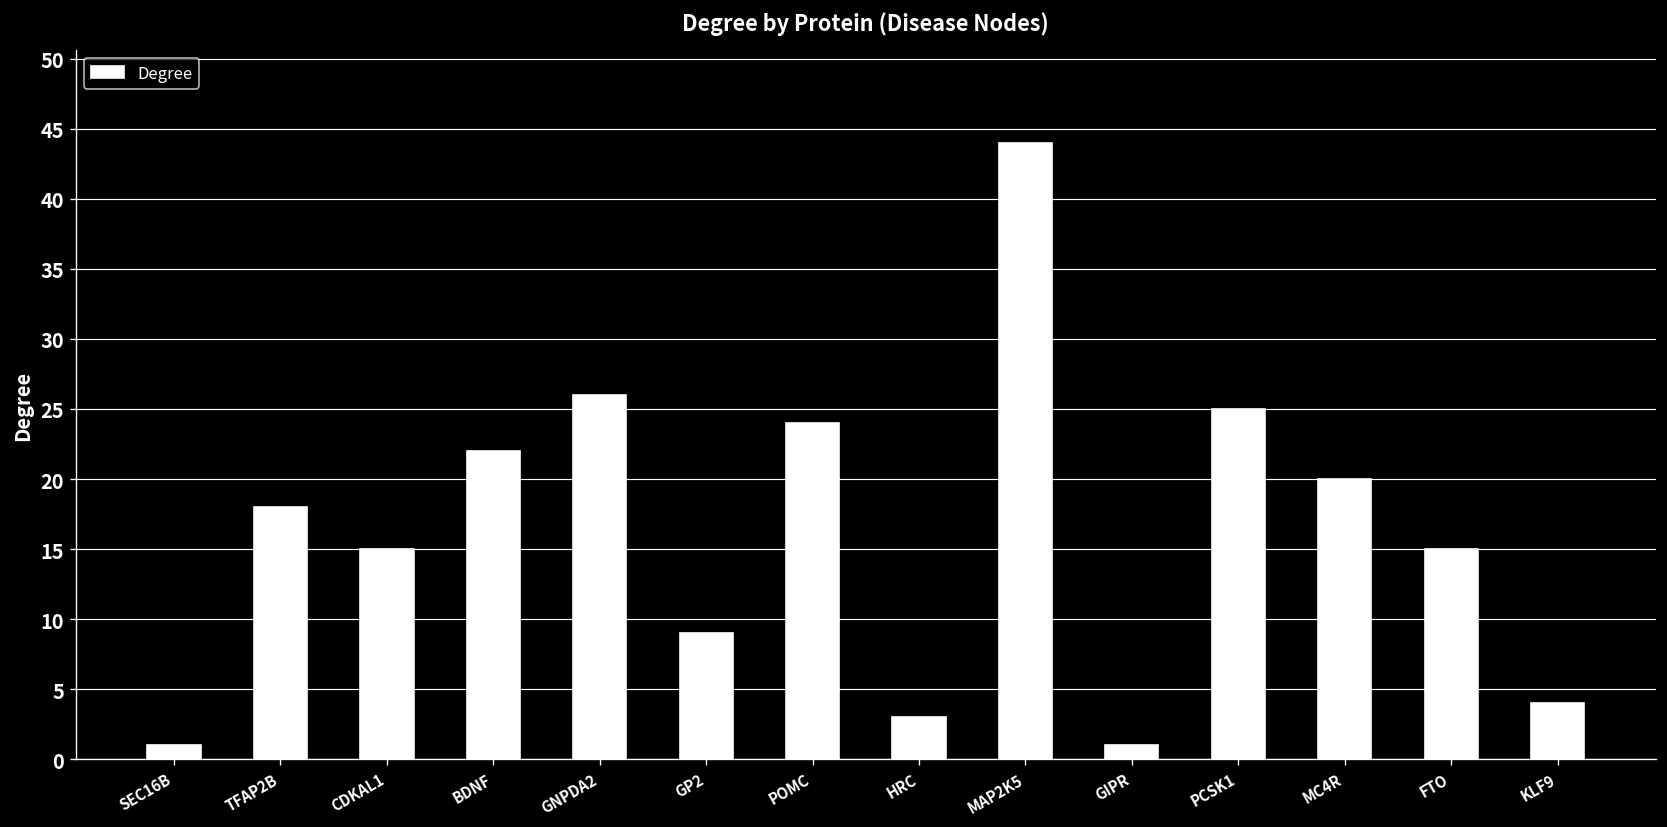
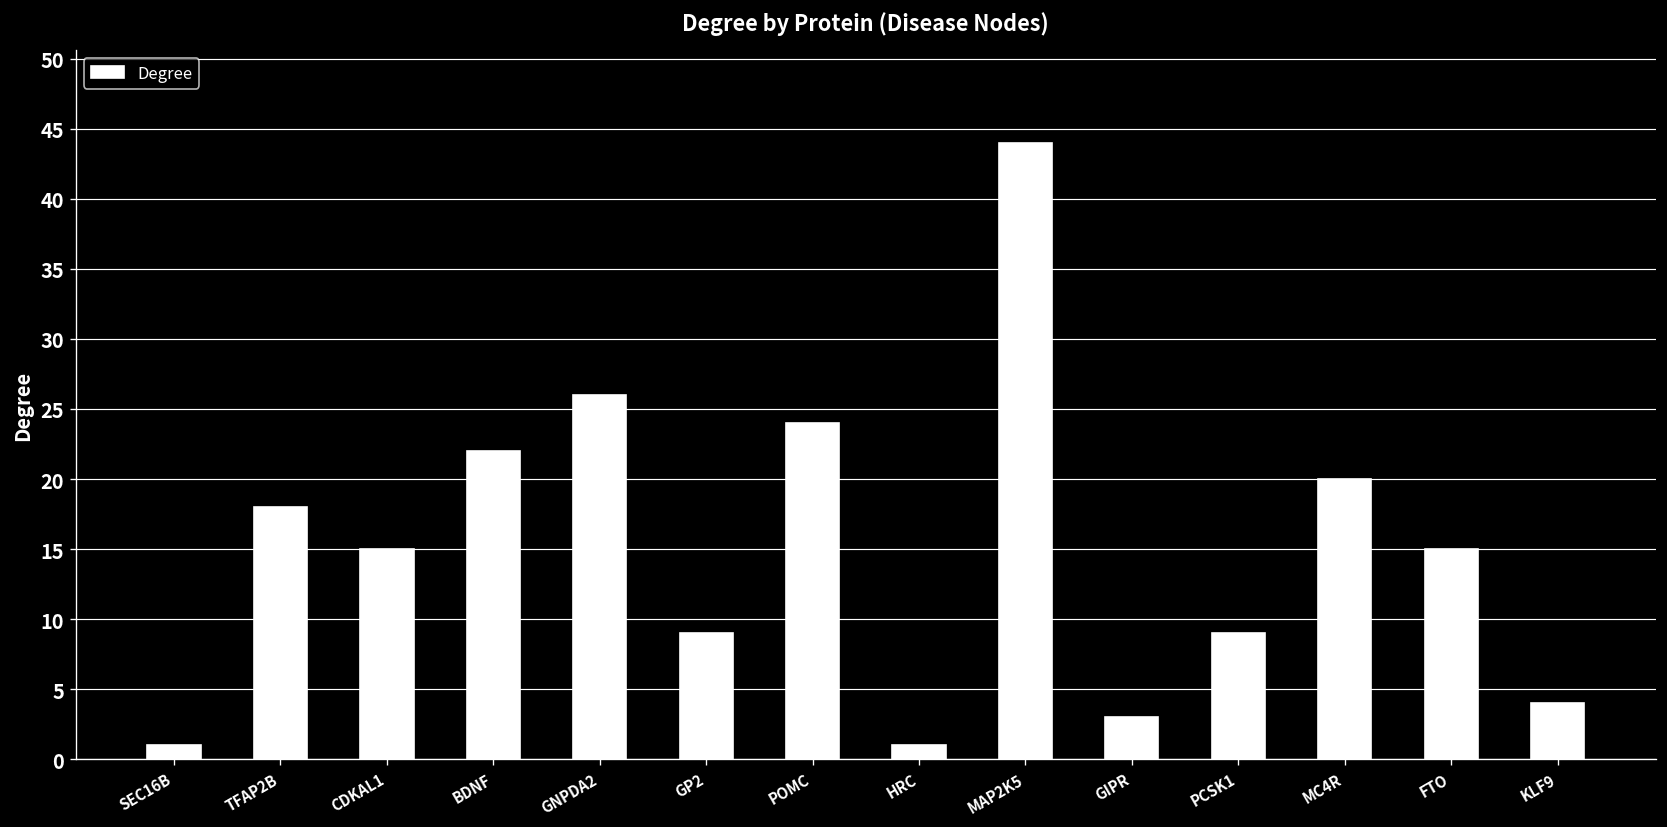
  {
    "SEC16B": 1,
    "TFAP2B": 18,
    "CDKAL1": 15,
    "BDNF": 22,
    "GNPDA2": 26,
    "GP2": 9,
    "POMC": 24,
-   "HRC": 3,
+   "HRC": 1,
    "MAP2K5": 44,
-   "GIPR": 1,
-   "PCSK1": 25,
+   "GIPR": 3,
+   "PCSK1": 9,
    "MC4R": 20,
    "FTO": 15,
    "KLF9": 4
  }
